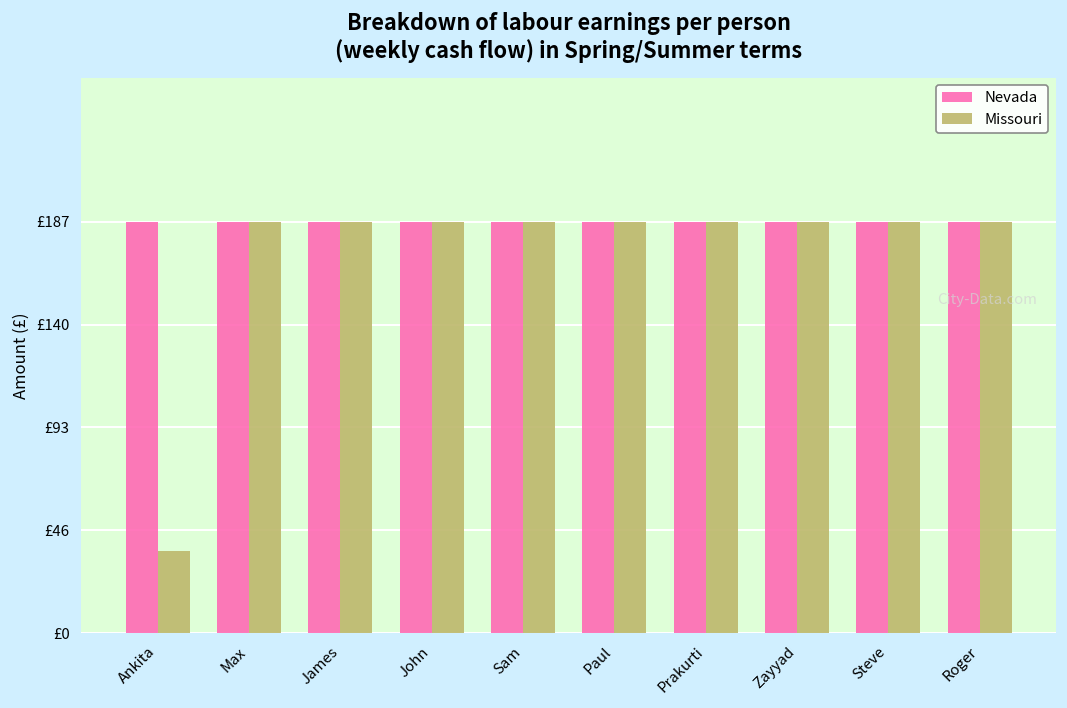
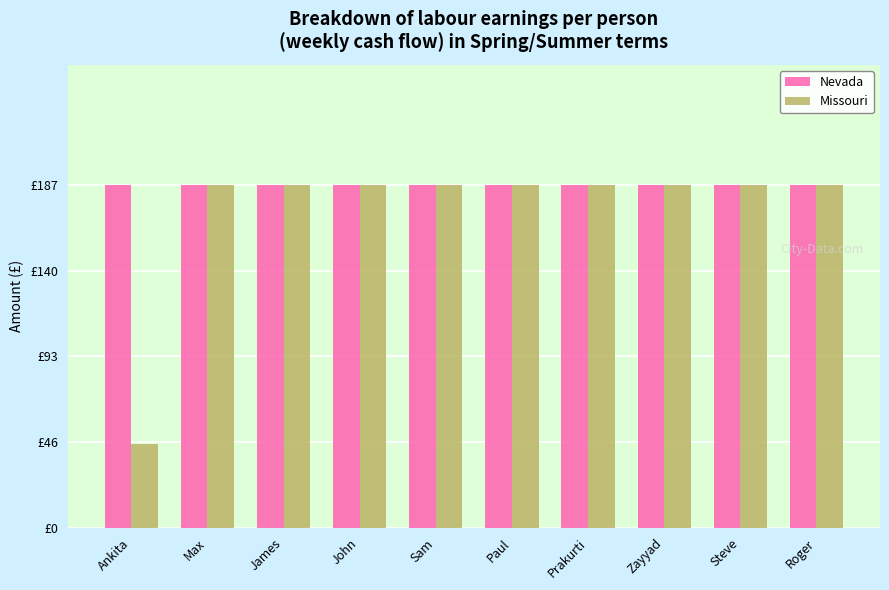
  {
    "Nevada": {
      "Ankita": "£188",
      "Max": "£188",
      "James": "£188",
      "John": "£188",
      "Sam": "£188",
      "Paul": "£188",
      "Prakurti": "£188",
      "Zayyad": "£188",
      "Steve": "£188",
      "Roger": "£188"
    },
    "Missouri": {
-     "Ankita": "£38",
+     "Ankita": "£46",
      "Max": "£188",
      "James": "£188",
      "John": "£188",
      "Sam": "£188",
      "Paul": "£188",
      "Prakurti": "£188",
      "Zayyad": "£188",
      "Steve": "£188",
      "Roger": "£188"
    }
  }
